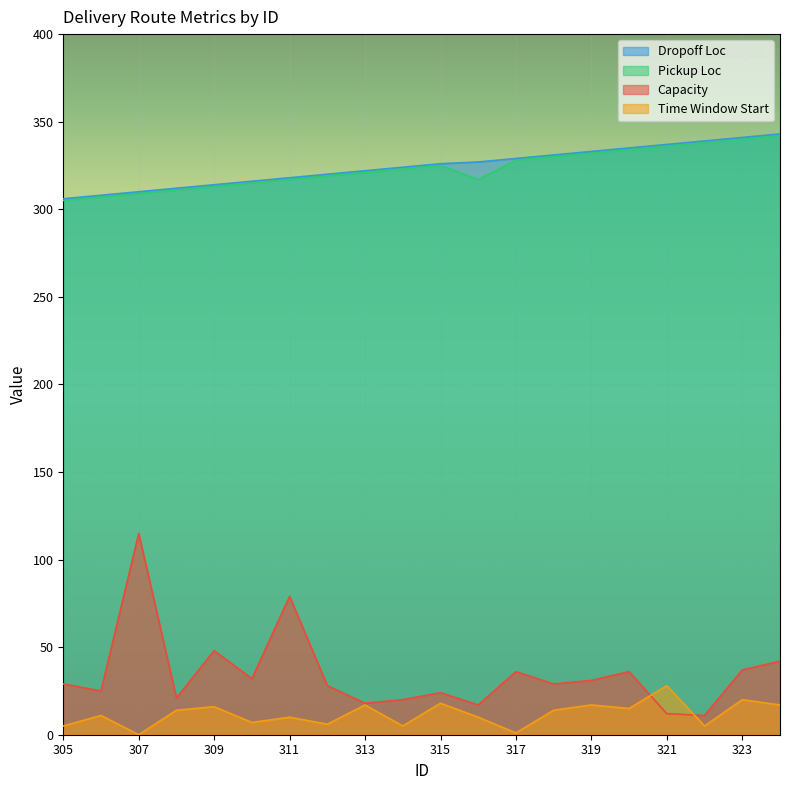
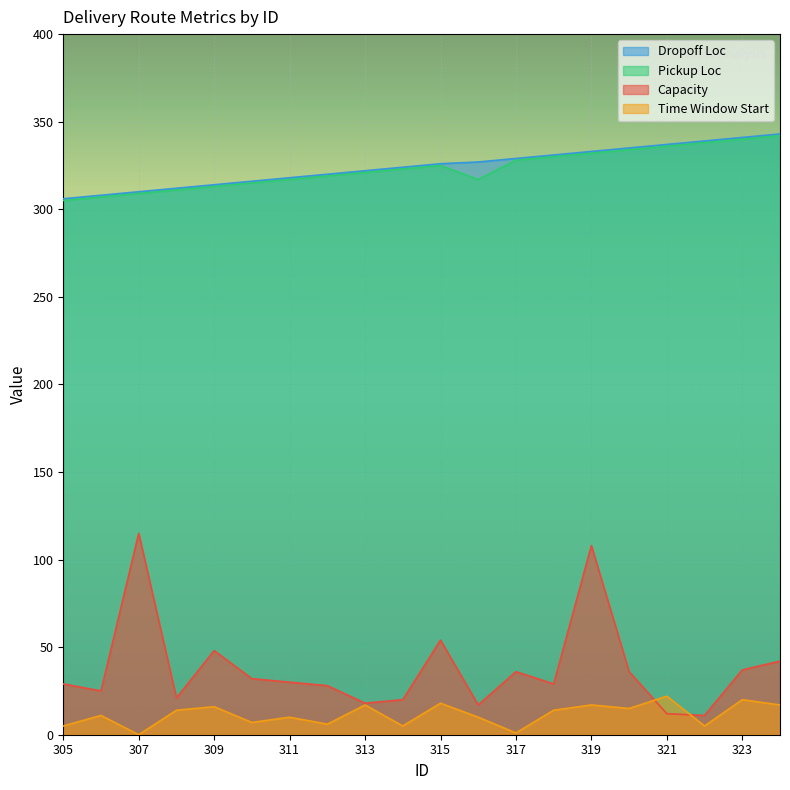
  {
    "Capacity": {
      "305": 29,
      "307": 115,
      "309": 48,
-     "311": 79,
-     "315": 24,
+     "311": 30,
+     "315": 54,
      "317": 36,
-     "319": 31,
+     "319": 108,
      "321": 12,
      "323": 37
    },
    "Time Window Start": {
      "305": 5,
      "307": 0,
      "309": 16,
      "311": 10,
      "315": 18,
      "317": 1,
      "319": 17,
-     "321": 28,
+     "321": 22,
      "323": 20
    }
  }
